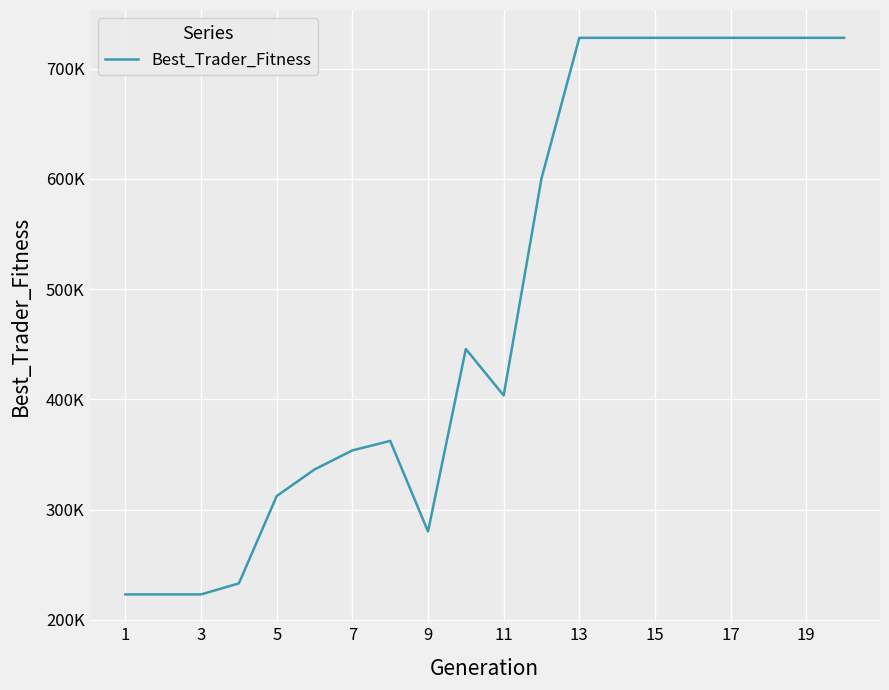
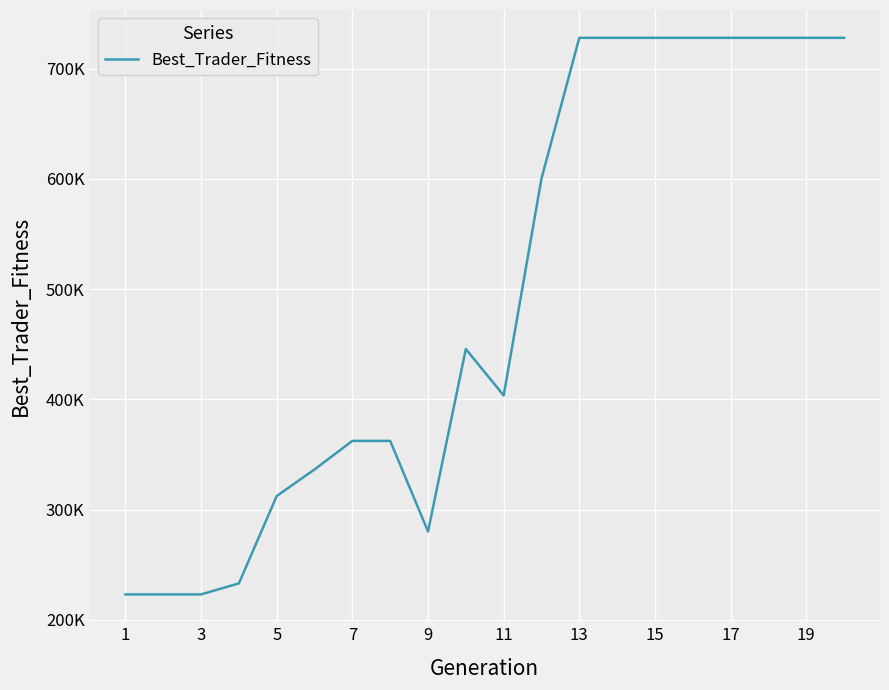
  {
    "1": 223000,
    "3": 223000,
    "5": 312000,
-   "7": 354000,
+   "7": 362000,
    "9": 280000,
    "11": 404000,
    "13": 728000,
    "15": 728000,
    "17": 728000,
    "19": 728000
  }
